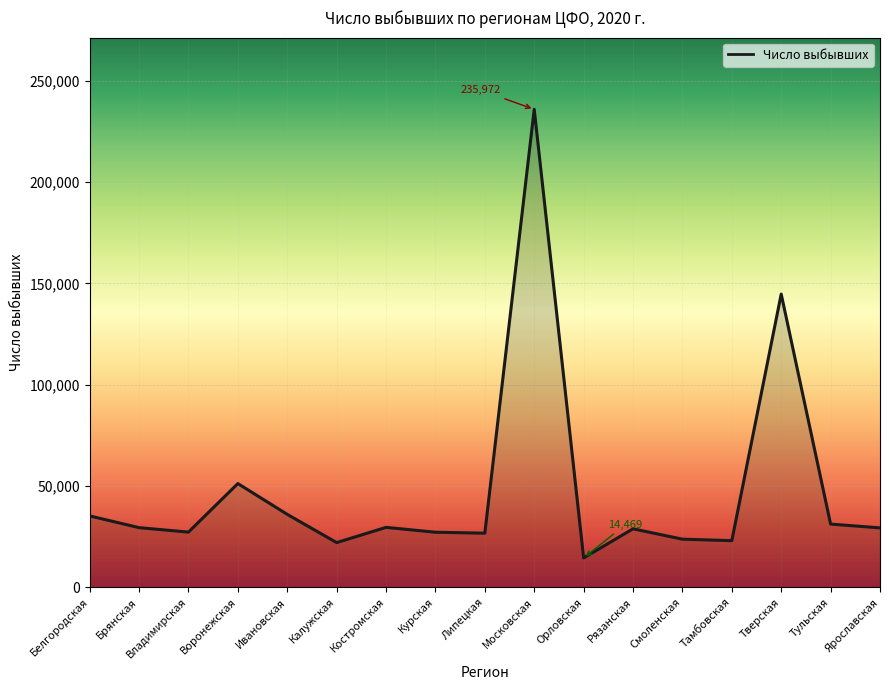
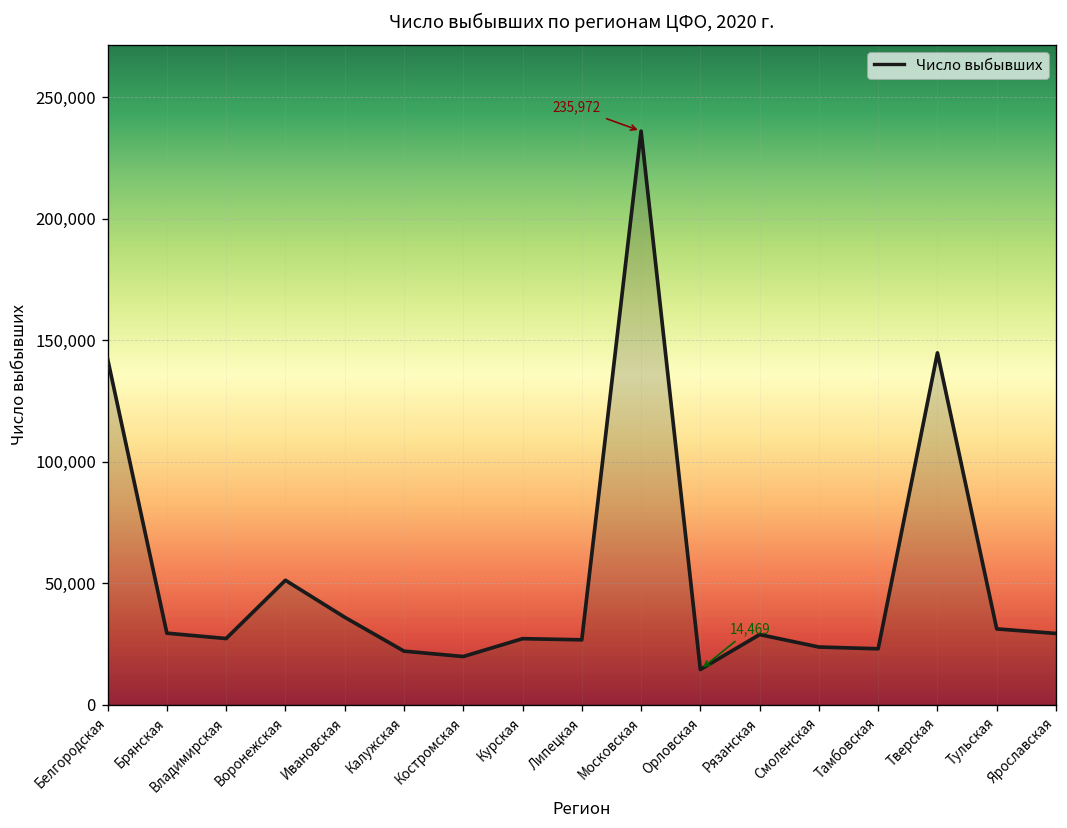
  {
-   "Белгородская": "35,000",
+   "Белгородская": "142,000",
    "Брянская": "29,000",
    "Владимирская": "27,000",
    "Воронежская": "51,000",
    "Ивановская": "36,000",
    "Калужская": "22,000",
-   "Костромская": "30,000",
+   "Костромская": "20,000",
    "Курская": "27,000",
    "Липецкая": "27,000",
    "Смоленская": "24,000",
    "Тамбовская": "23,000",
    "Тверская": "145,000",
    "Тульская": "31,000",
    "Ярославская": "29,000"
  }
